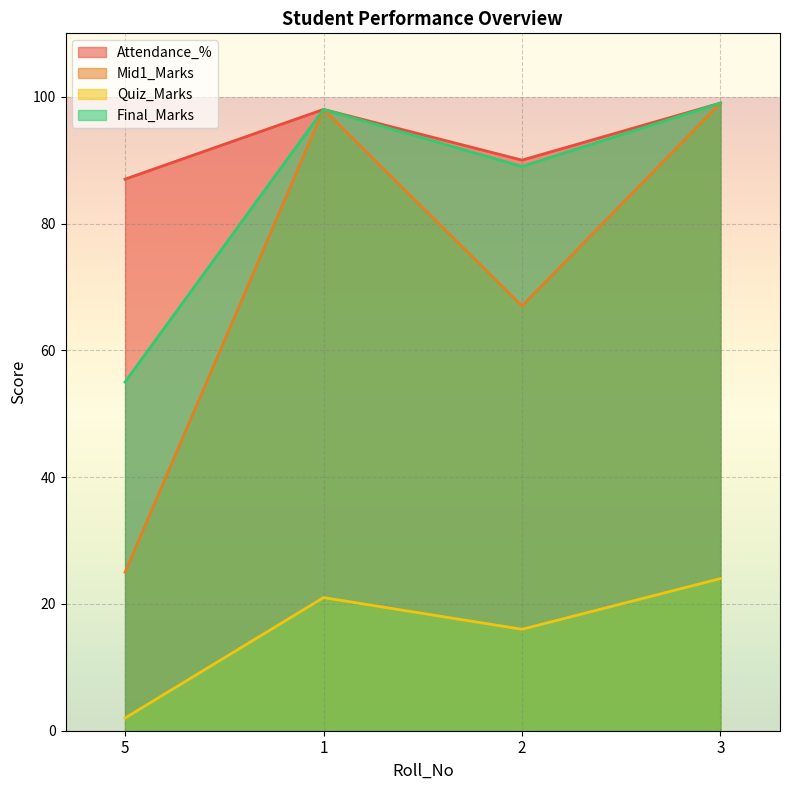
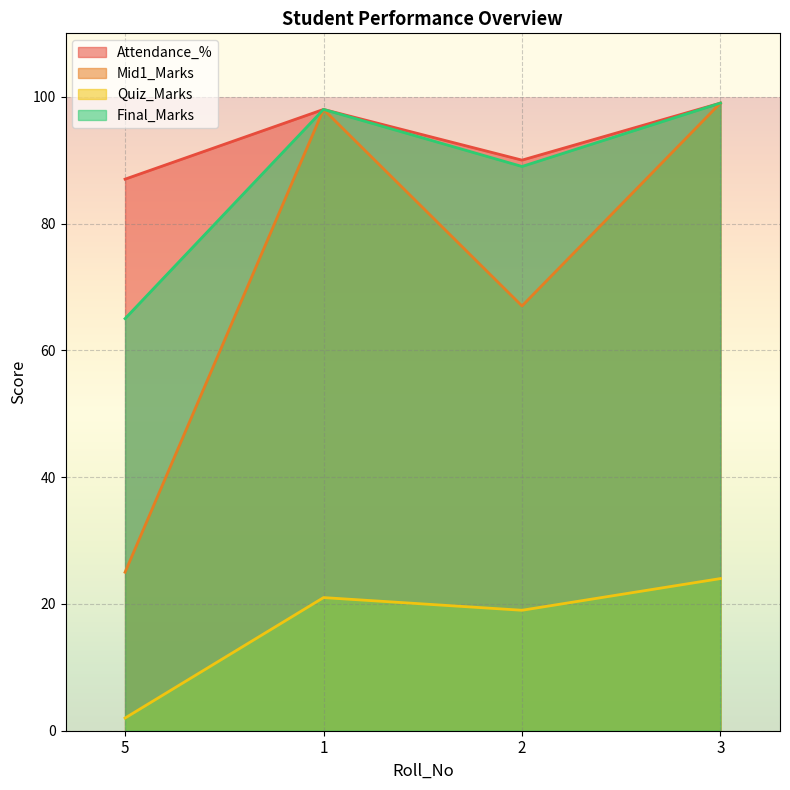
  {
    "Quiz_Marks": {
      "5": 2,
      "1": 21,
-     "2": 16,
+     "2": 19,
      "3": 24
    },
    "Final_Marks": {
-     "5": 55,
+     "5": 65,
      "2": 89
    }
  }
